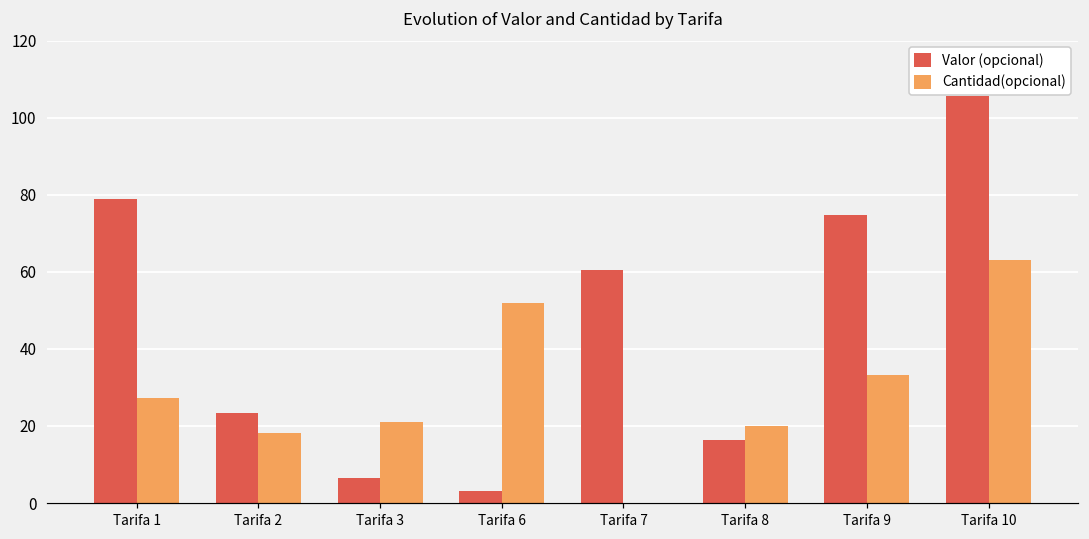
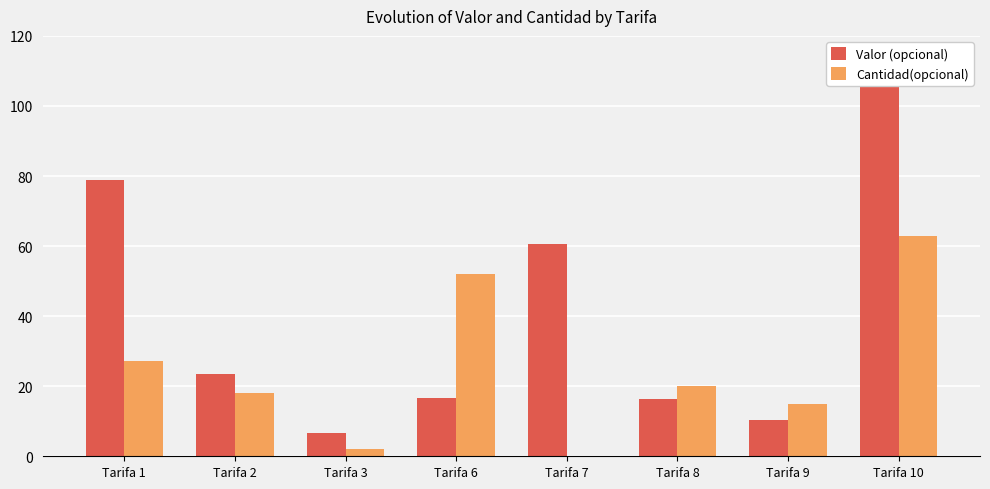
  {
    "Valor (opcional)": {
      "Tarifa 1": 79,
      "Tarifa 2": 23,
      "Tarifa 3": 7,
-     "Tarifa 6": 3,
+     "Tarifa 6": 17,
      "Tarifa 7": 61,
      "Tarifa 8": 16,
-     "Tarifa 9": 75,
+     "Tarifa 9": 10,
      "Tarifa 10": 106
    },
    "Cantidad(opcional)": {
      "Tarifa 1": 27,
      "Tarifa 2": 18,
-     "Tarifa 3": 21,
+     "Tarifa 3": 2,
      "Tarifa 6": 52,
      "Tarifa 7": 0,
      "Tarifa 8": 20,
-     "Tarifa 9": 33,
+     "Tarifa 9": 15,
      "Tarifa 10": 63
    }
  }
